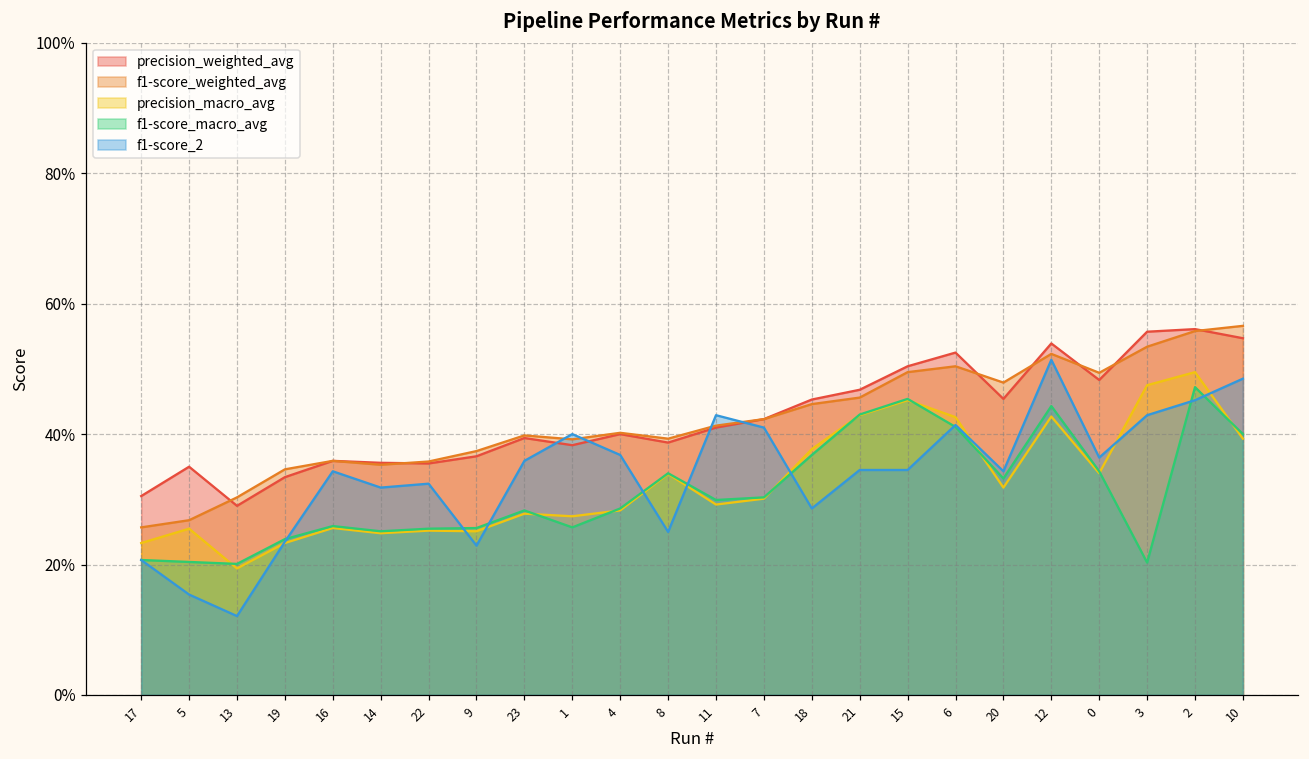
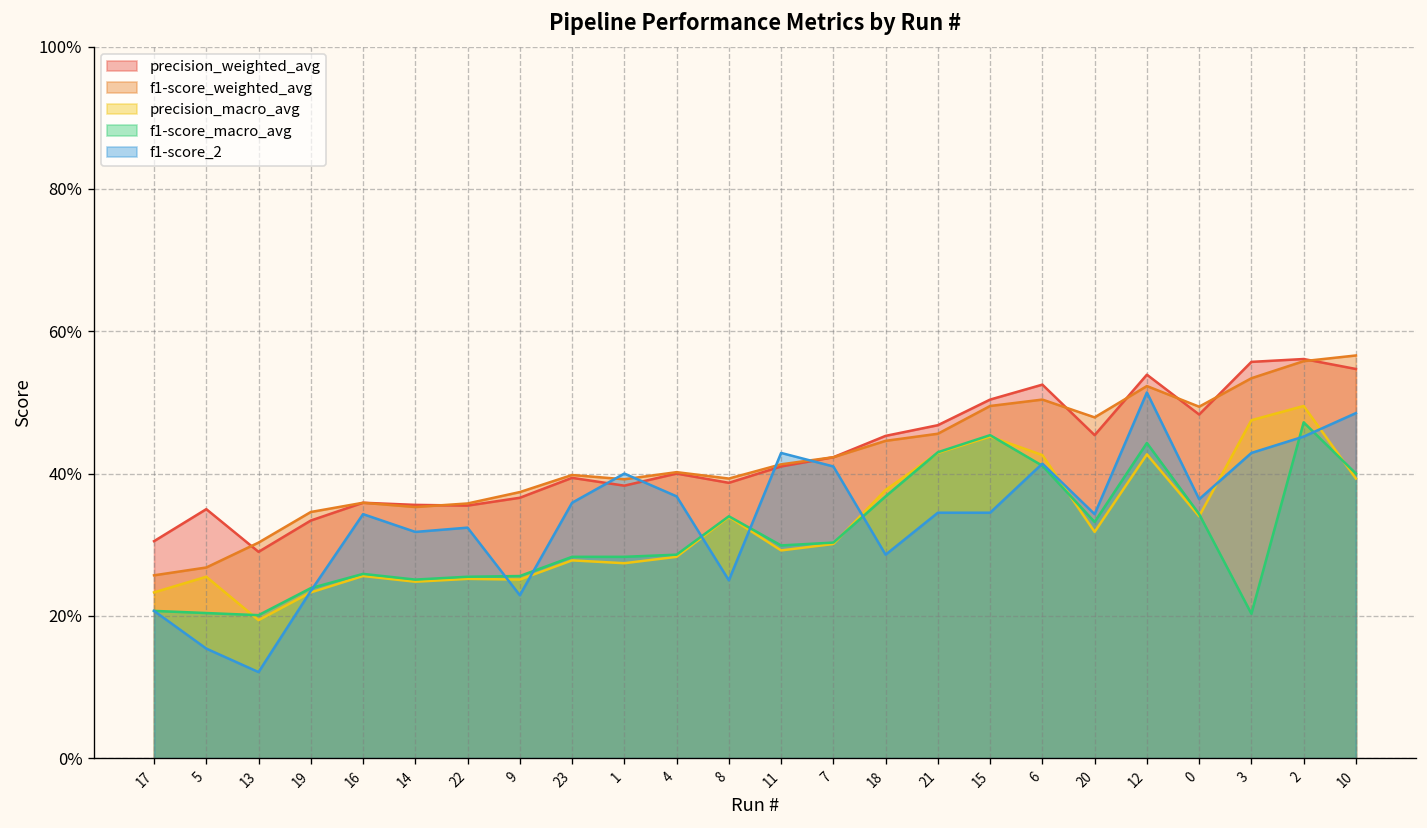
  {
    "f1-score_macro_avg": {
      "5": "20%",
      "13": "20%",
      "9": "26%",
      "23": "28%",
-     "1": "26%",
+     "1": "28%",
      "11": "30%",
      "18": "37%",
      "20": "33%",
      "12": "44%",
      "3": "20%",
      "2": "47%",
      "10": "40%"
    },
    "f1-score_2": {
      "5": "15%",
      "13": "12%",
      "16": "34%",
      "14": "32%",
      "22": "32%",
      "9": "23%",
      "23": "36%",
      "1": "40%",
      "4": "37%",
      "8": "25%",
      "11": "43%",
      "7": "41%",
      "18": "29%",
      "21": "35%",
      "15": "35%",
      "20": "34%",
      "12": "51%",
      "0": "36%",
      "3": "43%",
      "2": "45%",
      "10": "49%"
    }
  }
